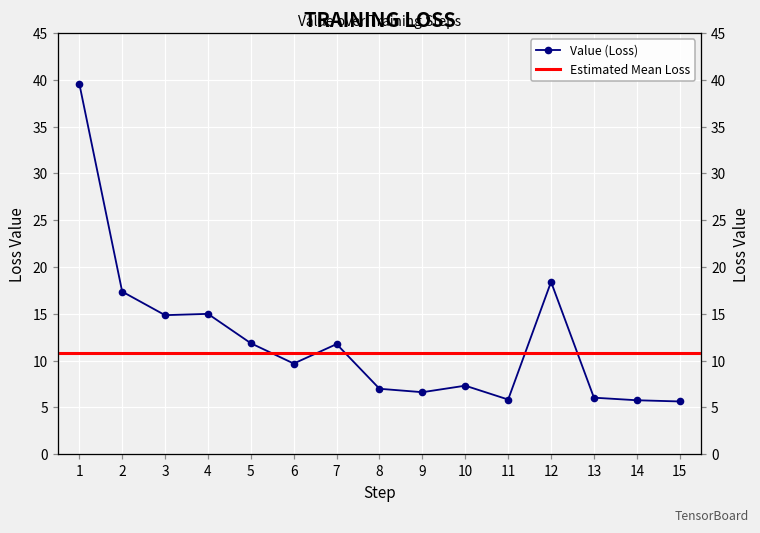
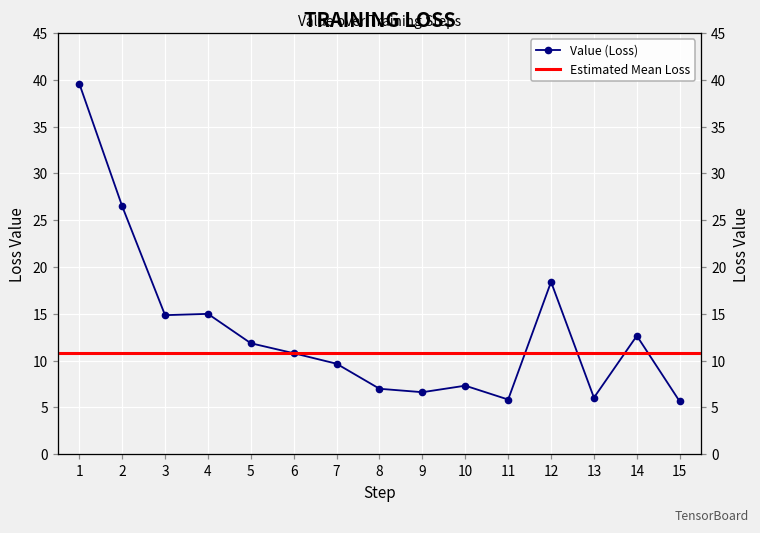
  {
    "1": 40,
-   "2": 17,
+   "2": 27,
    "3": 15,
    "4": 15,
    "5": 12,
-   "6": 10,
-   "7": 12,
+   "6": 11,
+   "7": 10,
    "8": 7,
    "9": 7,
    "10": 7,
    "11": 6,
    "12": 18,
    "13": 6,
-   "14": 6,
+   "14": 13,
    "15": 6
  }
